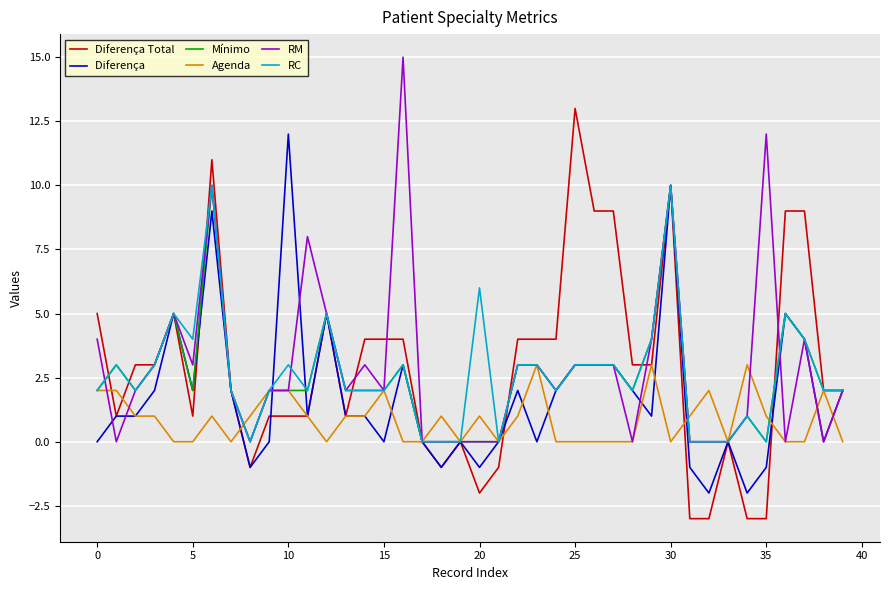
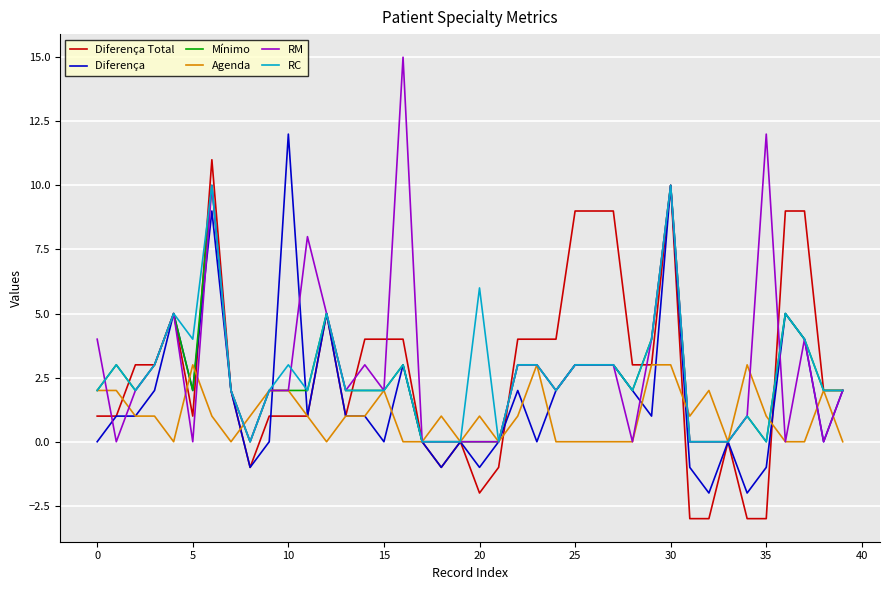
  {
    "Diferença Total": {
-     "0": 5,
+     "0": 1,
      "5": 1,
      "10": 1,
      "15": 4,
      "20": -2,
-     "25": 13,
+     "25": 9,
      "35": -3
    },
    "Diferença": {
      "0": 0,
      "10": 12,
      "15": 0,
      "20": -1,
      "35": -1
    },
    "Agenda": {
-     "5": 0,
+     "5": 3,
      "20": 1,
      "25": 0,
-     "30": 0,
+     "30": 3,
      "35": 1
    },
    "RM": {
      "0": 4,
-     "5": 3,
+     "5": 0,
      "35": 12
    },
    "RC": {
      "5": 4,
      "10": 3,
      "20": 6
    }
  }
